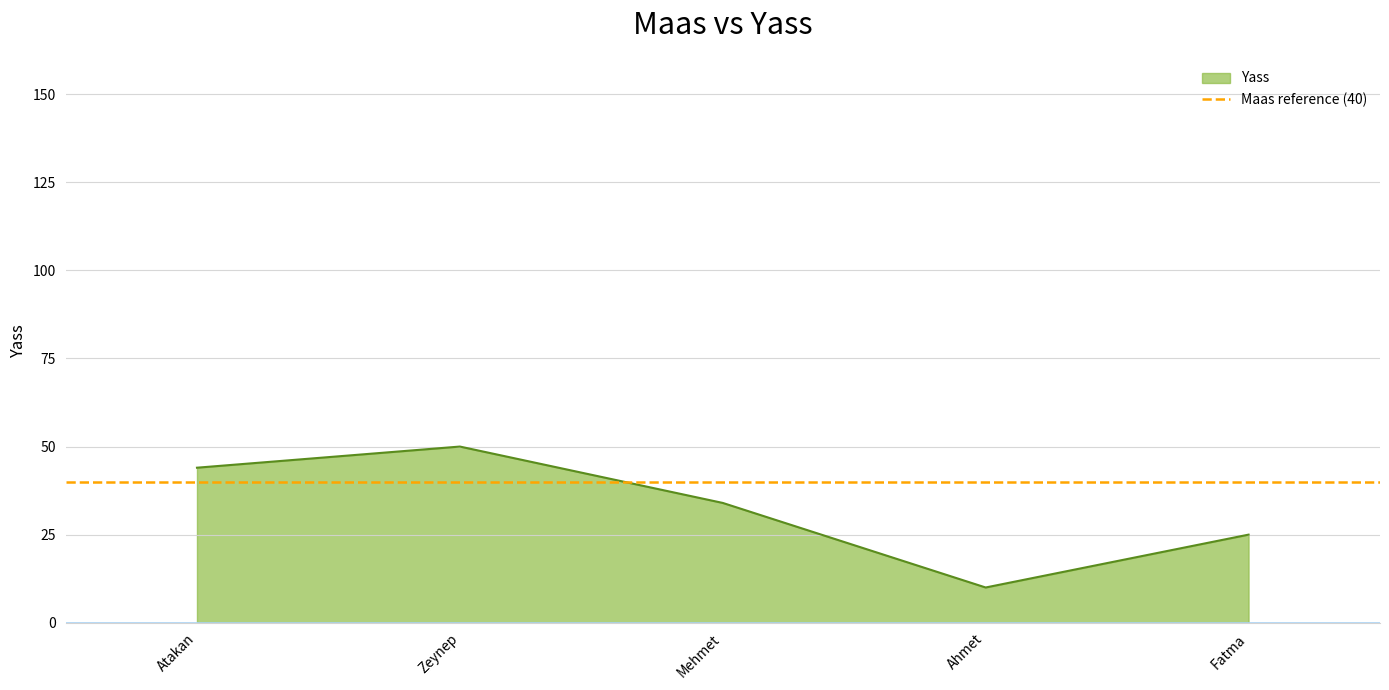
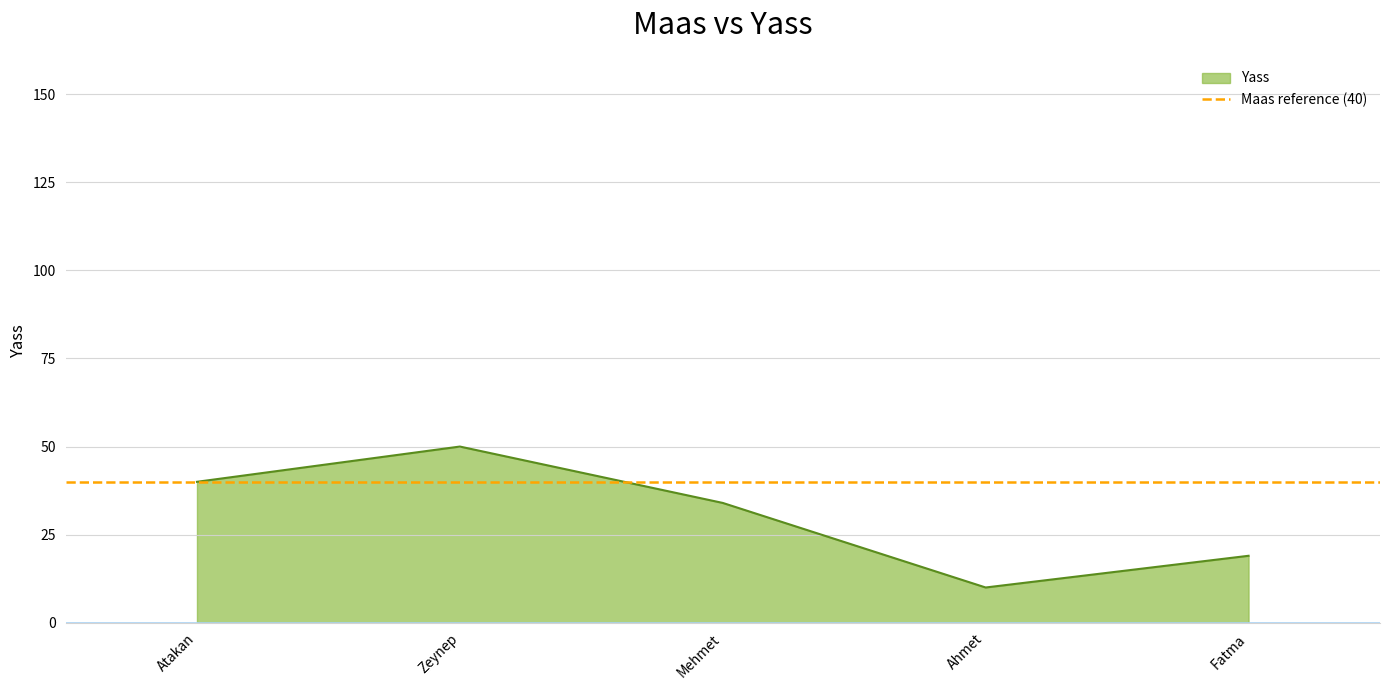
  {
-   "Atakan": 44,
+   "Atakan": 40,
    "Zeynep": 50,
    "Mehmet": 34,
    "Ahmet": 10,
-   "Fatma": 25
+   "Fatma": 19
  }
